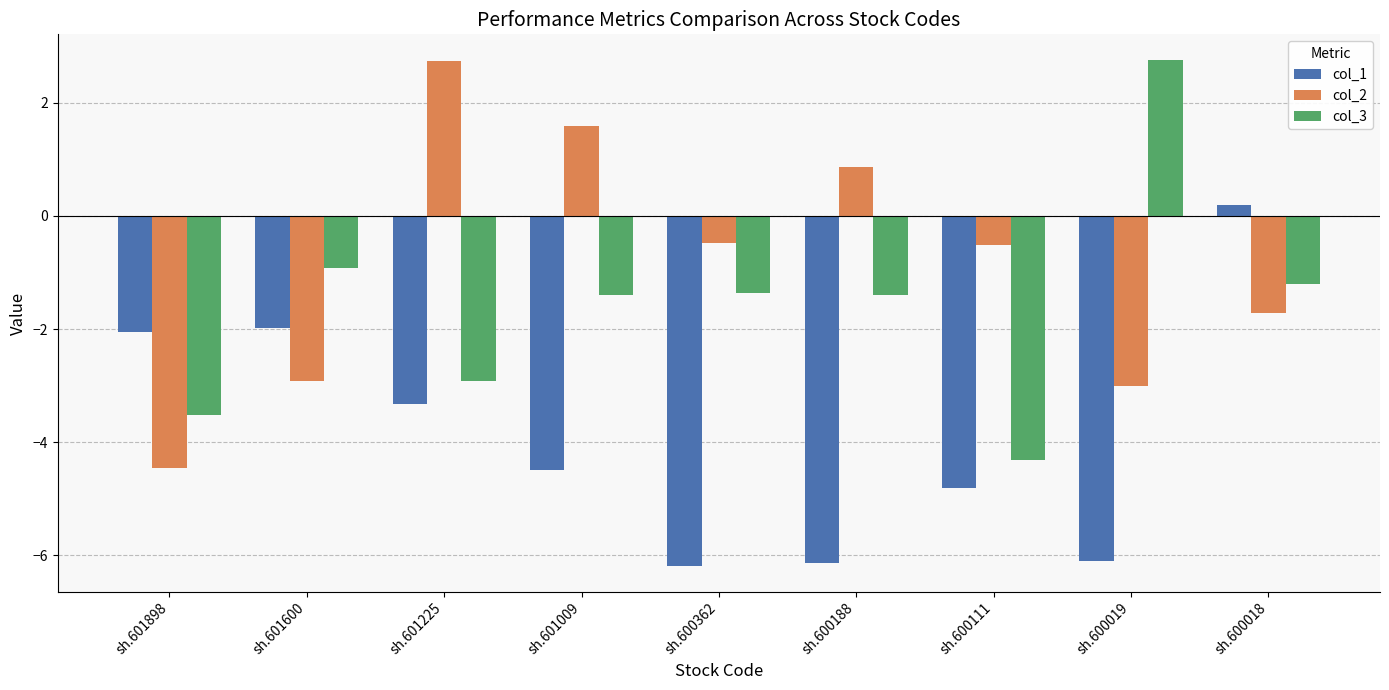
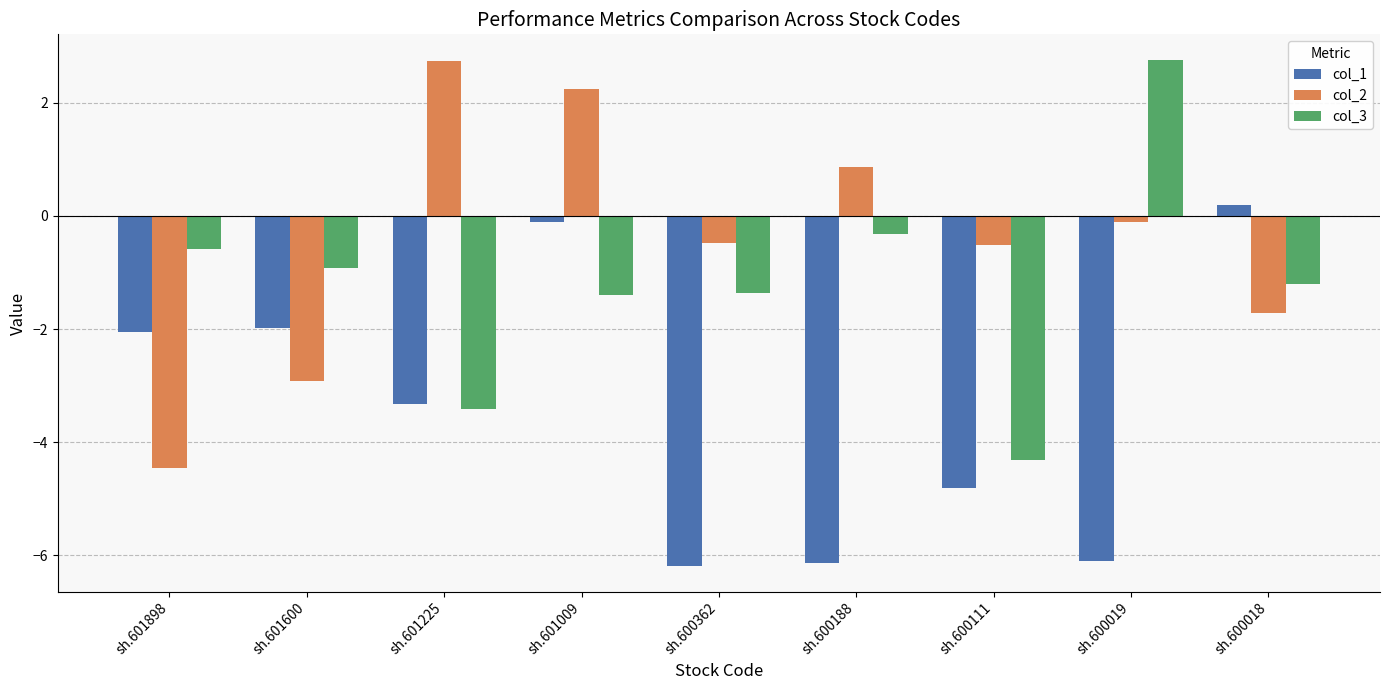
  {
    "col_1": {
      "sh.601898": -2.0,
      "sh.601600": -2.0,
      "sh.601225": -3.3,
-     "sh.601009": -4.5,
+     "sh.601009": -0.1,
      "sh.600362": -6.2,
      "sh.600188": -6.1,
      "sh.600111": -4.8,
      "sh.600019": -6.1,
      "sh.600018": 0.2
    },
    "col_2": {
      "sh.601898": -4.5,
      "sh.601600": -2.9,
      "sh.601225": 2.7,
-     "sh.601009": 1.6,
+     "sh.601009": 2.3,
      "sh.600362": -0.5,
      "sh.600188": 0.9,
      "sh.600111": -0.5,
-     "sh.600019": -3.0,
+     "sh.600019": -0.1,
      "sh.600018": -1.7
    },
    "col_3": {
-     "sh.601898": -3.5,
+     "sh.601898": -0.6,
      "sh.601600": -0.9,
-     "sh.601225": -2.9,
+     "sh.601225": -3.4,
      "sh.601009": -1.4,
      "sh.600362": -1.4,
-     "sh.600188": -1.4,
+     "sh.600188": -0.3,
      "sh.600111": -4.3,
      "sh.600019": 2.8,
      "sh.600018": -1.2
    }
  }
